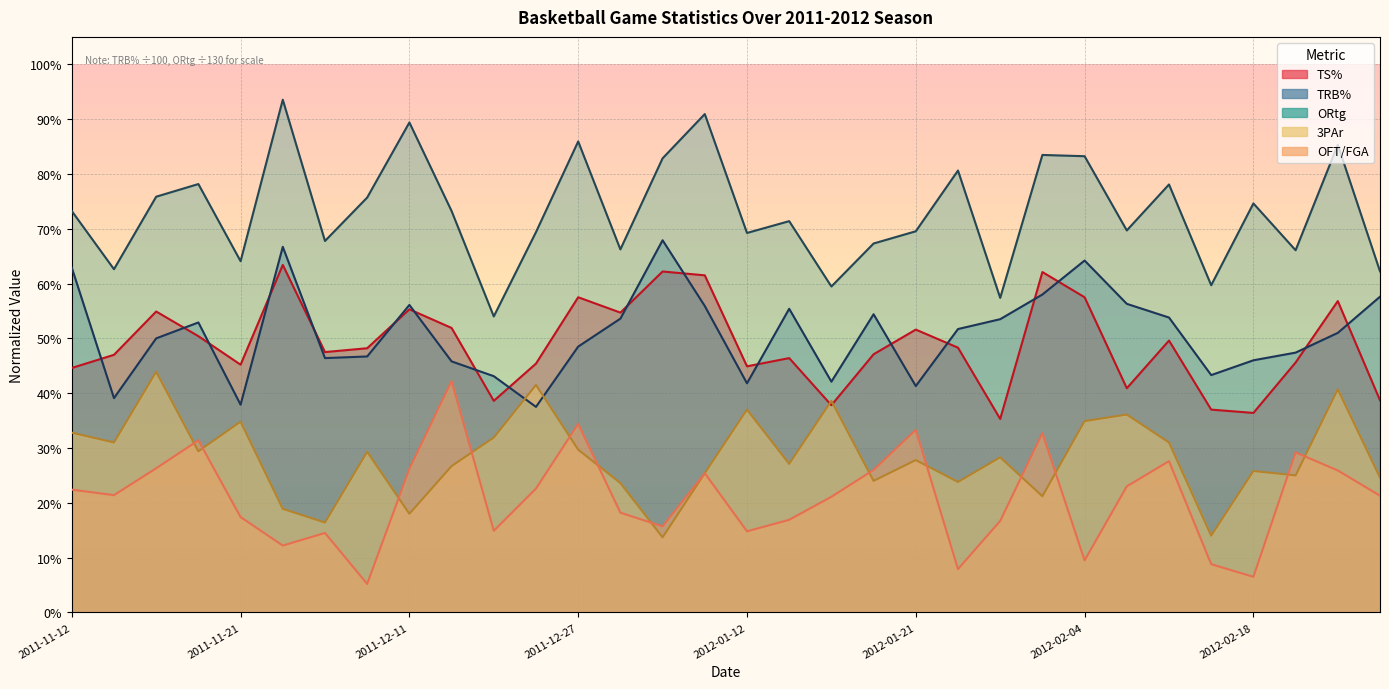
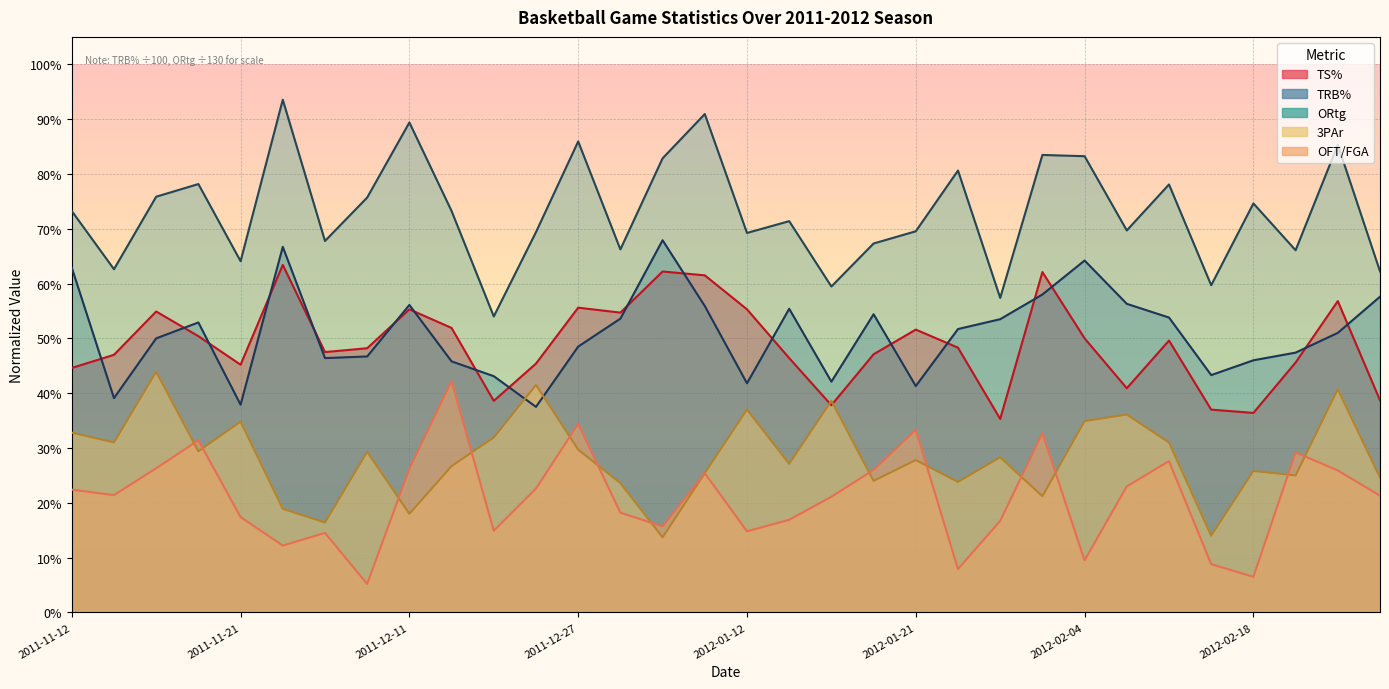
  {
    "TS%": {
      "2011-11-12": "45%",
      "2011-11-21": "45%",
      "2011-12-11": "55%",
-     "2011-12-27": "57%",
-     "2012-01-12": "45%",
+     "2011-12-27": "56%",
+     "2012-01-12": "55%",
      "2012-01-21": "52%",
-     "2012-02-04": "57%",
+     "2012-02-04": "50%",
      "2012-02-18": "36%"
    }
  }
